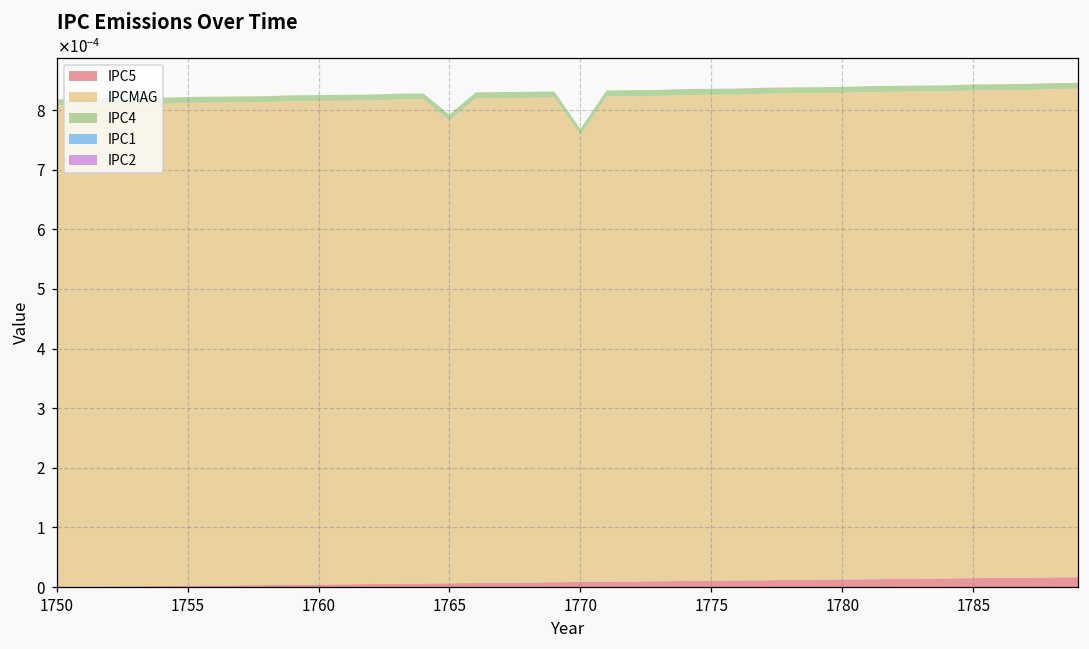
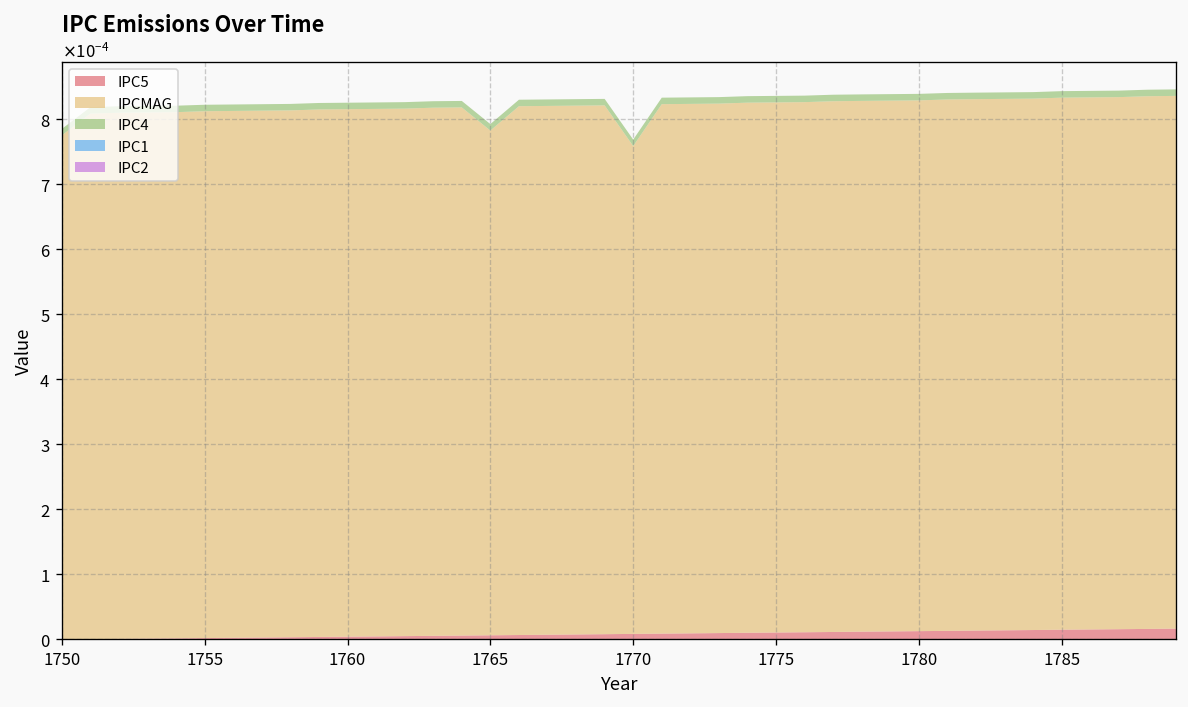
  {
    "IPC5": {
      "1750": 0.00000,
      "1765": 0.00001,
      "1770": 0.00001,
      "1775": 0.00001,
      "1780": 0.00001,
      "1785": 0.00002
    },
    "IPCMAG": {
-     "1750": 0.00081,
+     "1750": 0.00078,
      "1755": 0.00081,
      "1760": 0.00081,
      "1765": 0.00078,
      "1770": 0.00075,
      "1775": 0.00082,
      "1780": 0.00082,
      "1785": 0.00082
    }
  }
